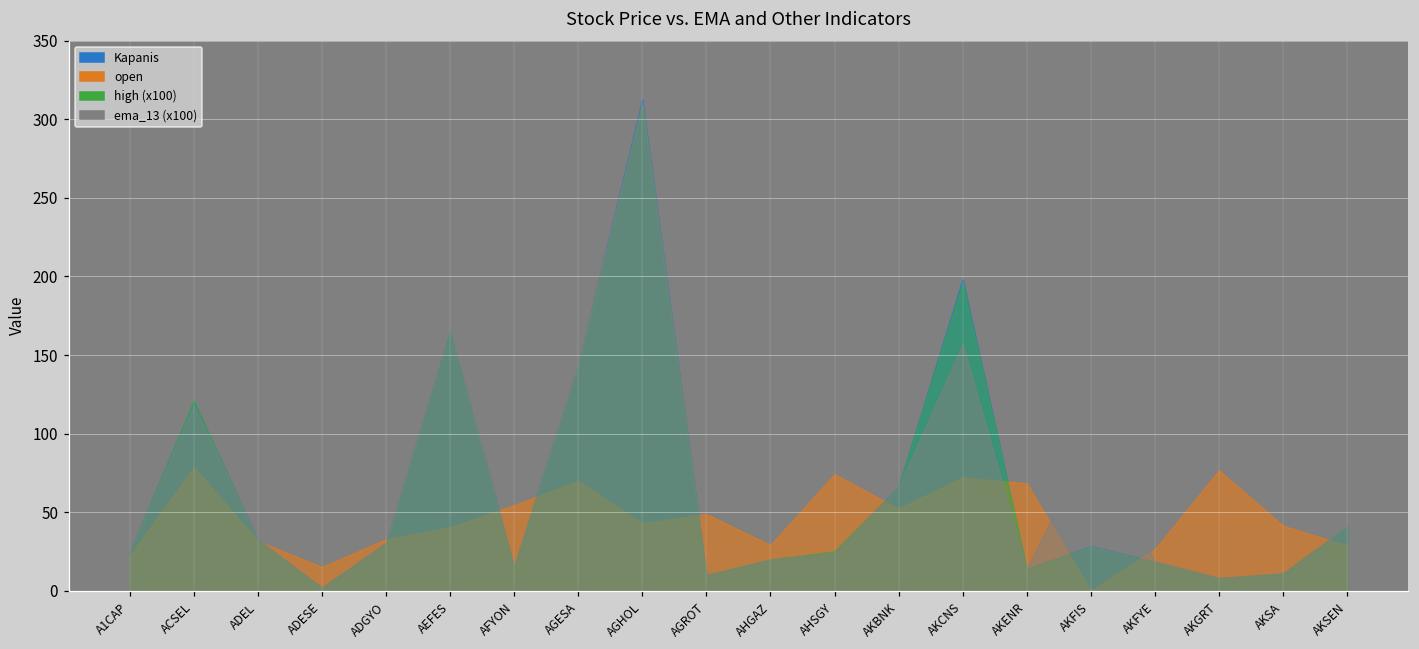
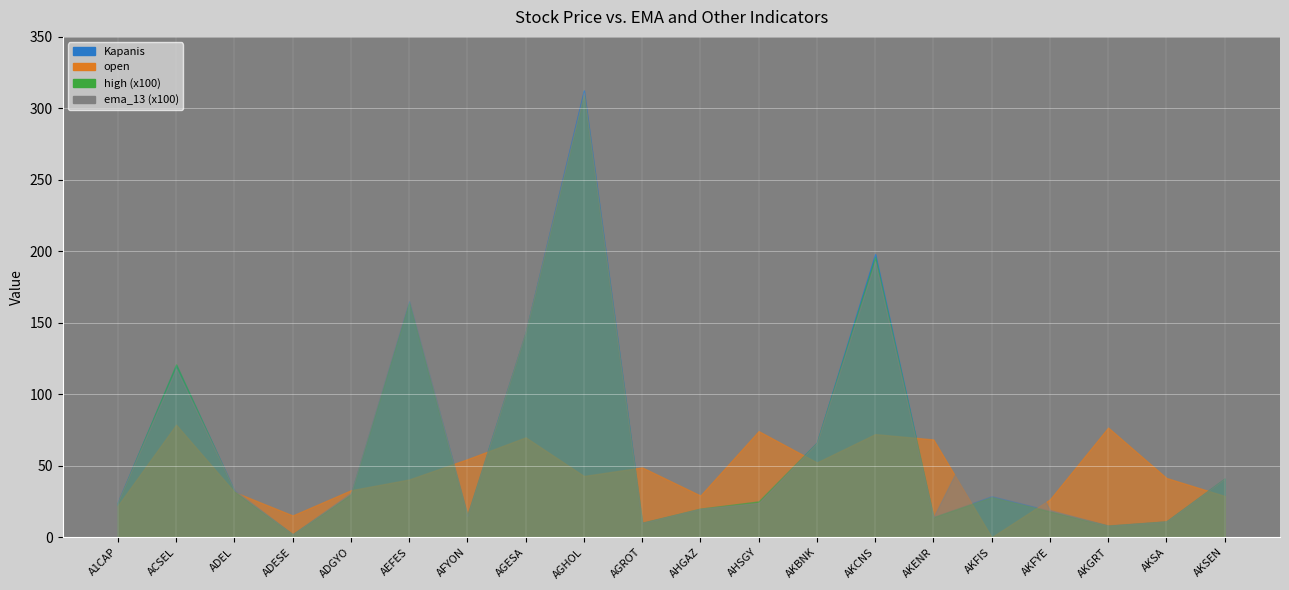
  {
    "Kapanis": {
      "AKCNS": 198
    },
    "open": {
      "ADESE": 15,
      "ADGYO": 33,
      "AFYON": 55,
      "AGROT": 49,
      "AHGAZ": 29,
      "AHSGY": 74,
      "AKENR": 68,
      "AKFYE": 26,
      "AKGRT": 77,
      "AKSA": 41
    },
    "high (x100)": {
      "AKCNS": 196
    },
    "ema_13 (x100)": {
      "ACSEL": 118,
      "AEFES": 168,
-     "AKCNS": 157,
+     "AKCNS": 193,
      "AKFIS": 95
    }
  }
